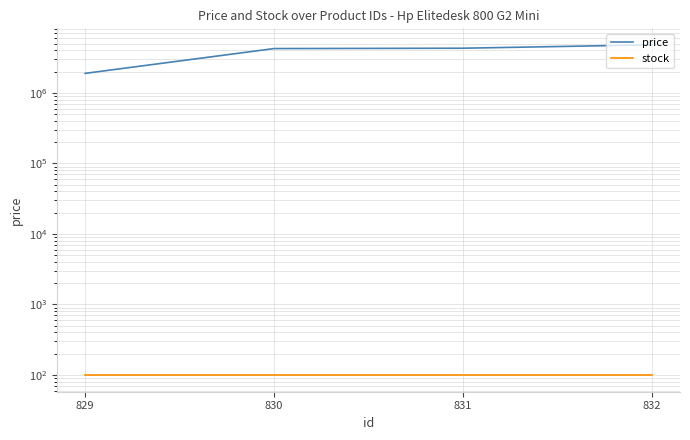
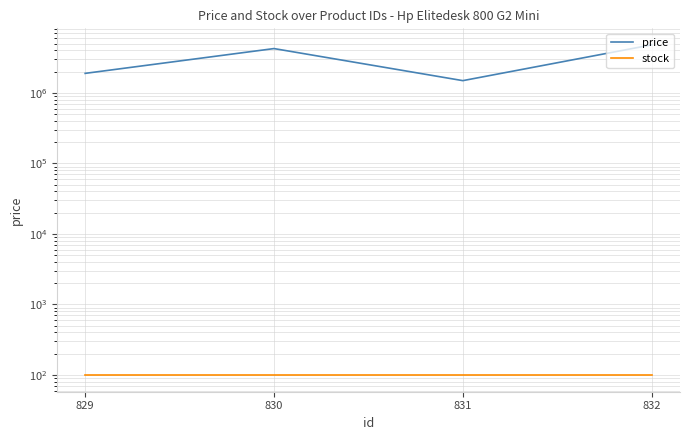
  {
    "price": {
      "829": 1900000,
      "830": 4000000,
-     "831": 4000000
+     "831": 1500000
    },
    "stock": {
      "829": 100,
      "830": 100,
      "831": 100,
      "832": 100
    }
  }
